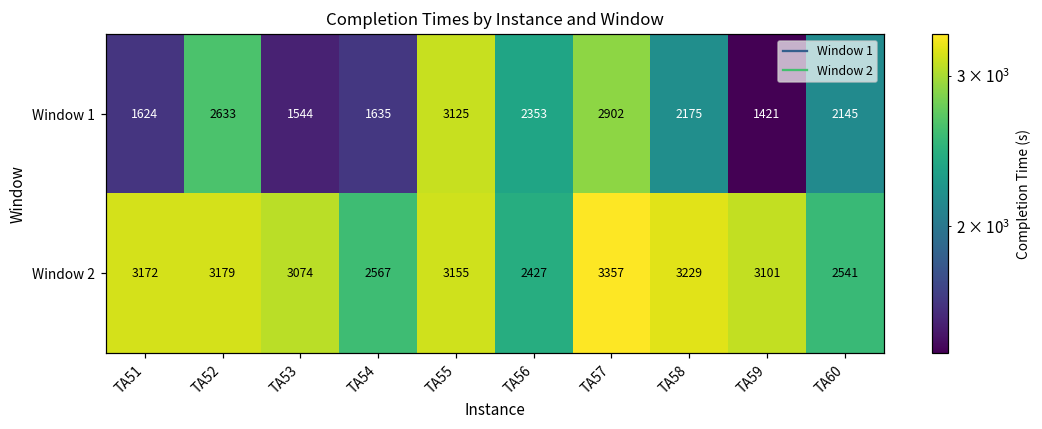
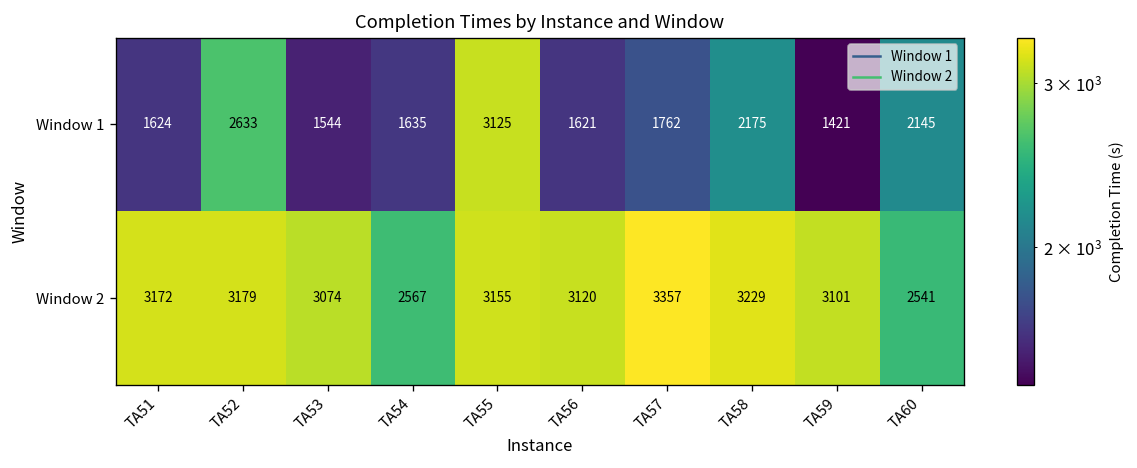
  {
    "Window 1": {
      "TA51": 1624,
      "TA52": 2633,
      "TA53": 1544,
      "TA54": 1635,
      "TA55": 3125,
-     "TA56": 2353,
-     "TA57": 2902,
+     "TA56": 1621,
+     "TA57": 1762,
      "TA58": 2175,
      "TA59": 1421,
      "TA60": 2145
    },
    "Window 2": {
      "TA51": 3172,
      "TA52": 3179,
      "TA53": 3074,
      "TA54": 2567,
      "TA55": 3155,
-     "TA56": 2427,
+     "TA56": 3120,
      "TA57": 3357,
      "TA58": 3229,
      "TA59": 3101,
      "TA60": 2541
    }
  }
